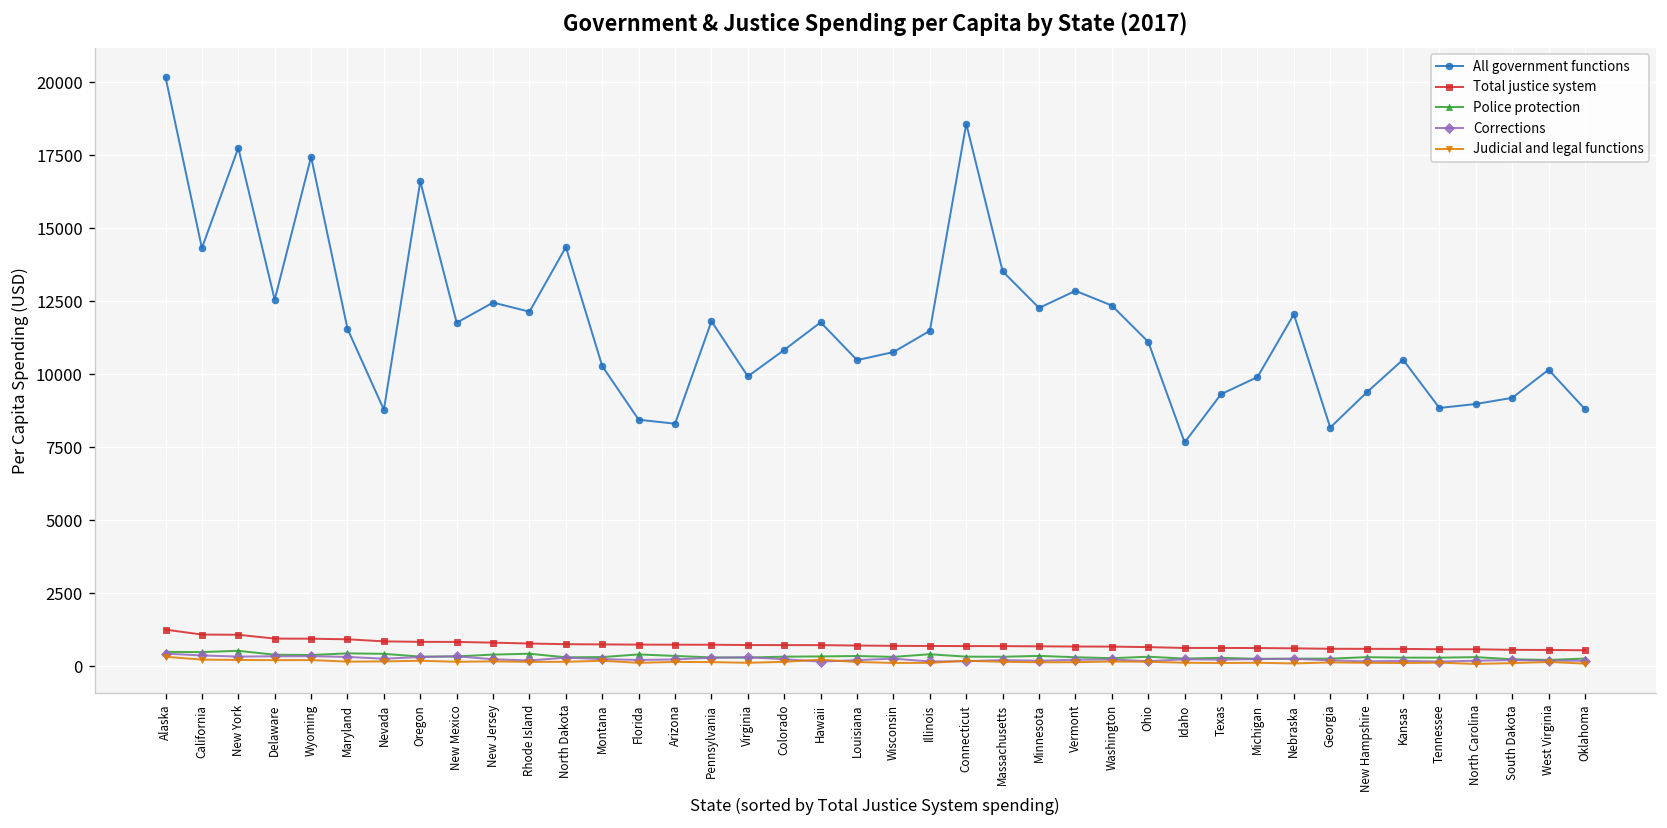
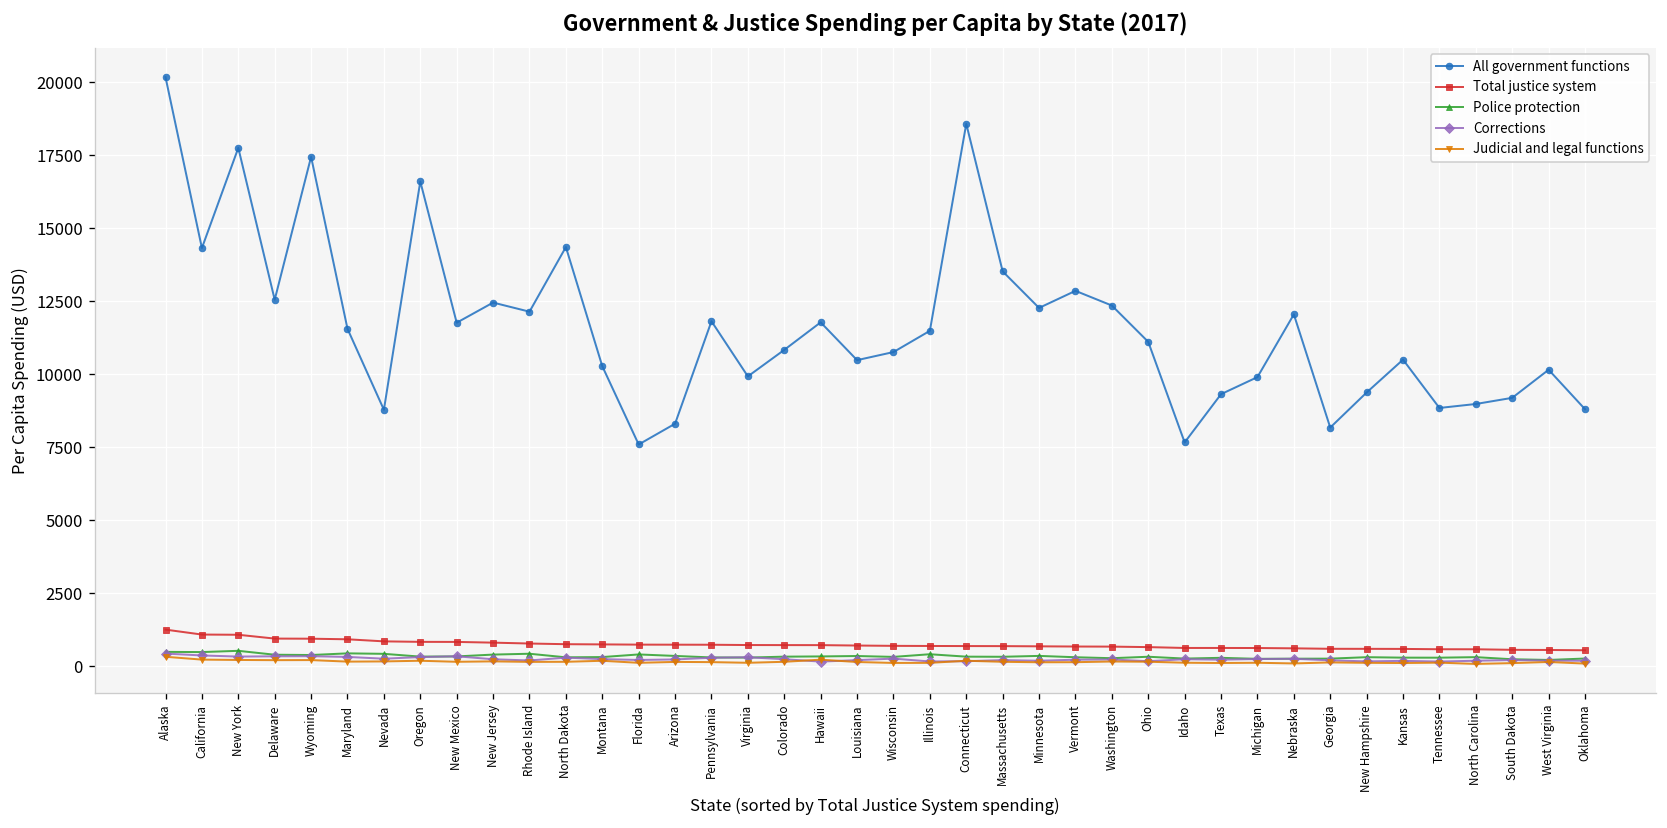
  {
    "All government functions": {
      "Alaska": 20200,
      "California": 14300,
      "New York": 17800,
      "Delaware": 12600,
      "Wyoming": 17500,
      "Maryland": 11600,
      "Nevada": 8800,
      "Oregon": 16600,
      "New Mexico": 11800,
      "New Jersey": 12500,
      "Rhode Island": 12100,
      "North Dakota": 14400,
      "Montana": 10300,
-     "Florida": 8400,
+     "Florida": 7600,
      "Arizona": 8300,
      "Pennsylvania": 11800,
      "Virginia": 9900,
      "Colorado": 10800,
      "Hawaii": 11800,
      "Louisiana": 10500,
      "Wisconsin": 10800,
      "Illinois": 11500,
      "Connecticut": 18600,
      "Massachusetts": 13500,
      "Minnesota": 12300,
      "Vermont": 12900,
      "Washington": 12400,
      "Ohio": 11100,
      "Idaho": 7700,
      "Texas": 9300,
      "Michigan": 9900,
      "Nebraska": 12100,
      "Georgia": 8200,
      "New Hampshire": 9400,
      "Kansas": 10500,
      "Tennessee": 8800,
      "North Carolina": 9000,
      "South Dakota": 9200,
      "West Virginia": 10200,
      "Oklahoma": 8800
    },
    "Total justice system": {
      "Alaska": 1300,
      "California": 1100,
      "New York": 1100,
      "Delaware": 900,
      "Wyoming": 900,
      "Maryland": 900,
      "Nevada": 900,
      "Oregon": 800,
      "New Mexico": 800,
      "New Jersey": 800,
      "Rhode Island": 800,
      "North Dakota": 800,
      "Montana": 800,
      "Florida": 700,
      "Arizona": 700,
      "Pennsylvania": 700,
      "Virginia": 700,
      "Colorado": 700,
      "Hawaii": 700,
      "Louisiana": 700,
      "Wisconsin": 700,
      "Illinois": 700,
      "Connecticut": 700,
      "Massachusetts": 700,
      "Minnesota": 700,
      "Vermont": 700,
      "Washington": 700,
      "Ohio": 700,
      "Idaho": 600,
      "Texas": 600,
      "Michigan": 600,
      "Nebraska": 600,
      "Georgia": 600,
      "New Hampshire": 600,
      "Kansas": 600,
      "Tennessee": 600,
      "North Carolina": 600,
      "South Dakota": 600,
      "West Virginia": 600,
      "Oklahoma": 500
    },
    "Police protection": {
      "California": 500,
      "New York": 500,
      "Maryland": 400,
      "Nevada": 400,
      "New Jersey": 400,
      "Rhode Island": 400,
      "Florida": 400,
      "Arizona": 400,
      "Hawaii": 300,
      "Louisiana": 400,
      "Illinois": 400,
      "Connecticut": 300,
      "Massachusetts": 300,
      "Minnesota": 400,
      "Ohio": 300,
      "New Hampshire": 300,
      "Kansas": 300,
      "Tennessee": 300,
      "North Carolina": 300
    },
    "Corrections": {
      "California": 400,
      "New York": 300,
      "Maryland": 300,
      "North Carolina": 200
    },
    "Judicial and legal functions": {
      "Alaska": 300,
      "California": 200,
      "New York": 200,
      "Delaware": 200,
      "Wyoming": 200,
      "Maryland": 200,
      "Oregon": 200,
      "New Mexico": 200,
      "North Dakota": 200,
      "Pennsylvania": 100,
      "Virginia": 100,
      "Wisconsin": 100,
      "Idaho": 100,
      "Texas": 100,
      "Michigan": 100,
      "Nebraska": 100,
      "North Carolina": 100,
      "South Dakota": 100
    }
  }
